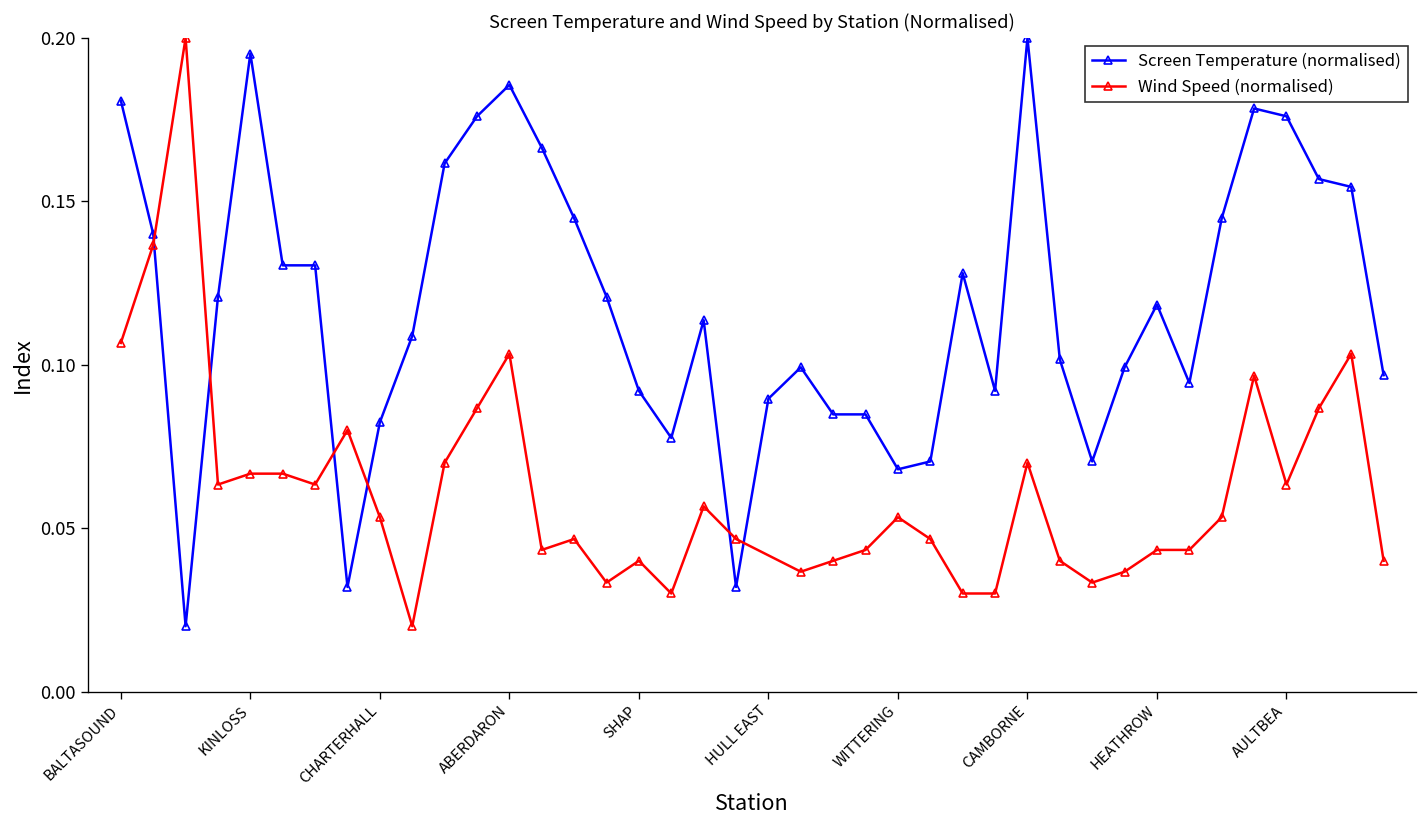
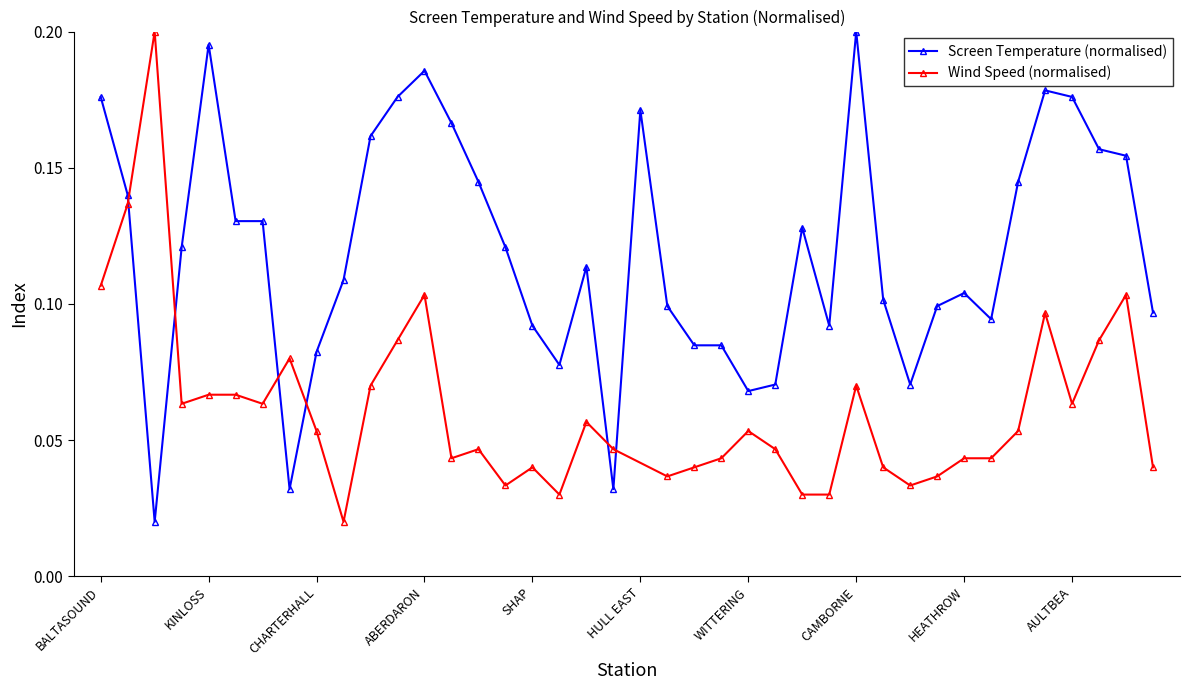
  {
    "Screen Temperature (normalised)": {
-     "BALTASOUND": 0.181,
+     "BALTASOUND": 0.176,
      "KINLOSS": 0.195,
      "CHARTERHALL": 0.082,
      "ABERDARON": 0.186,
      "SHAP": 0.092,
-     "HULL EAST": 0.090,
+     "HULL EAST": 0.171,
      "WITTERING": 0.068,
      "CAMBORNE": 0.200,
-     "HEATHROW": 0.118,
+     "HEATHROW": 0.104,
      "AULTBEA": 0.176
    },
    "Wind Speed (normalised)": {
      "BALTASOUND": 0.107,
      "KINLOSS": 0.067,
      "CHARTERHALL": 0.053,
      "ABERDARON": 0.103,
      "SHAP": 0.040,
      "WITTERING": 0.053,
      "CAMBORNE": 0.070,
      "HEATHROW": 0.043,
      "AULTBEA": 0.063
    }
  }
